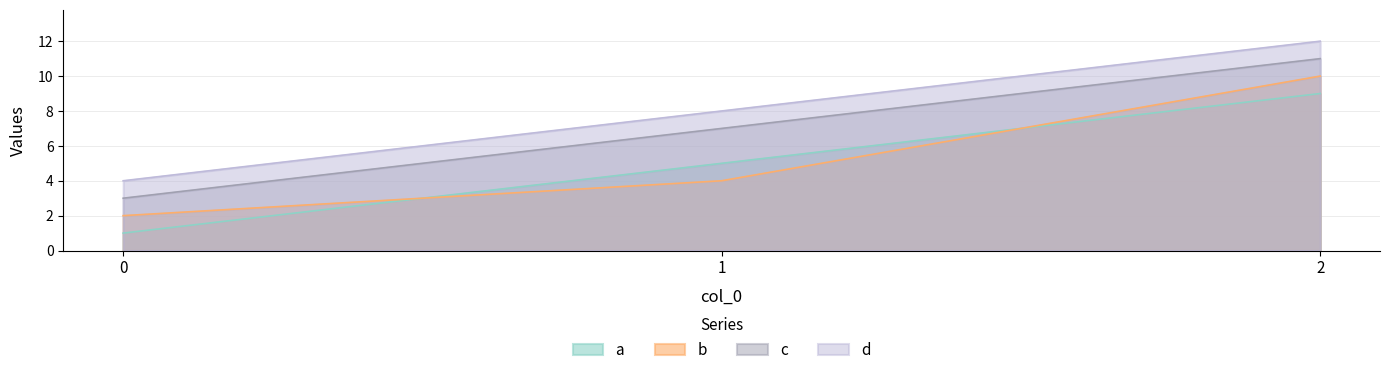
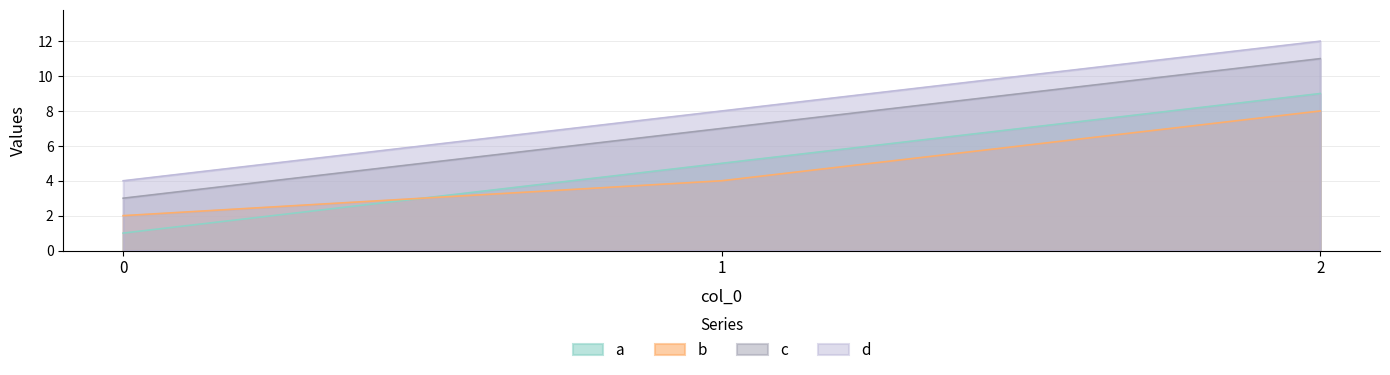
  {
    "b": {
      "0": 2,
      "1": 4,
-     "2": 10
+     "2": 8
    }
  }
